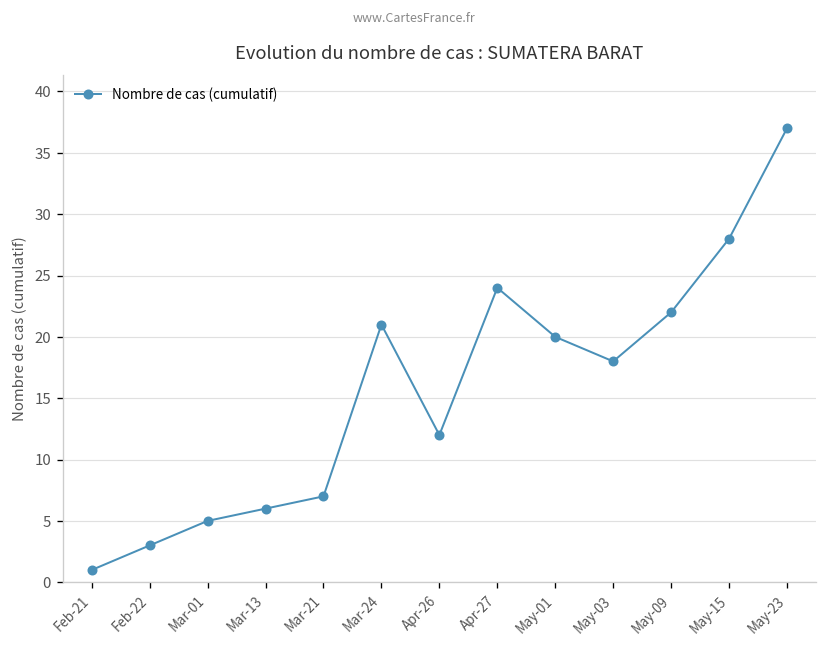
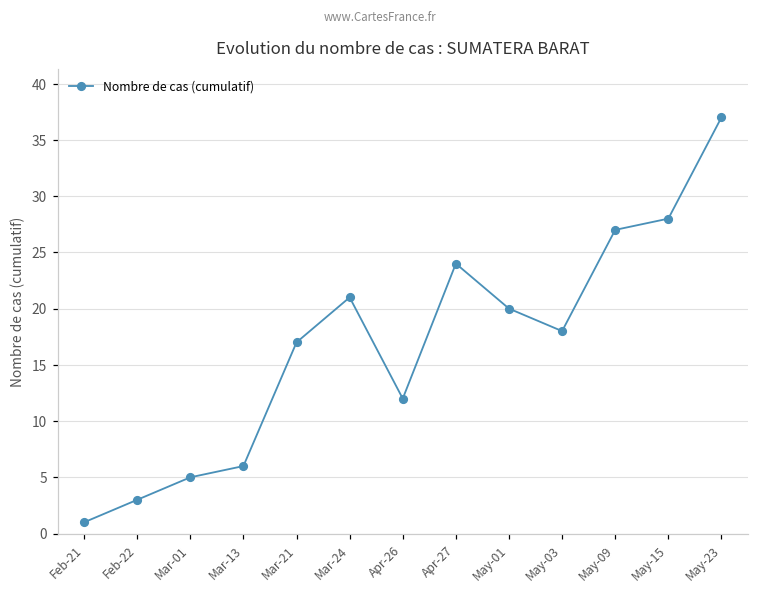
  {
    "Feb-21": 1,
    "Feb-22": 3,
    "Mar-01": 5,
    "Mar-13": 6,
-   "Mar-21": 7,
+   "Mar-21": 17,
    "Mar-24": 21,
    "Apr-26": 12,
    "Apr-27": 24,
    "May-01": 20,
    "May-03": 18,
-   "May-09": 22,
+   "May-09": 27,
    "May-15": 28,
    "May-23": 37
  }
